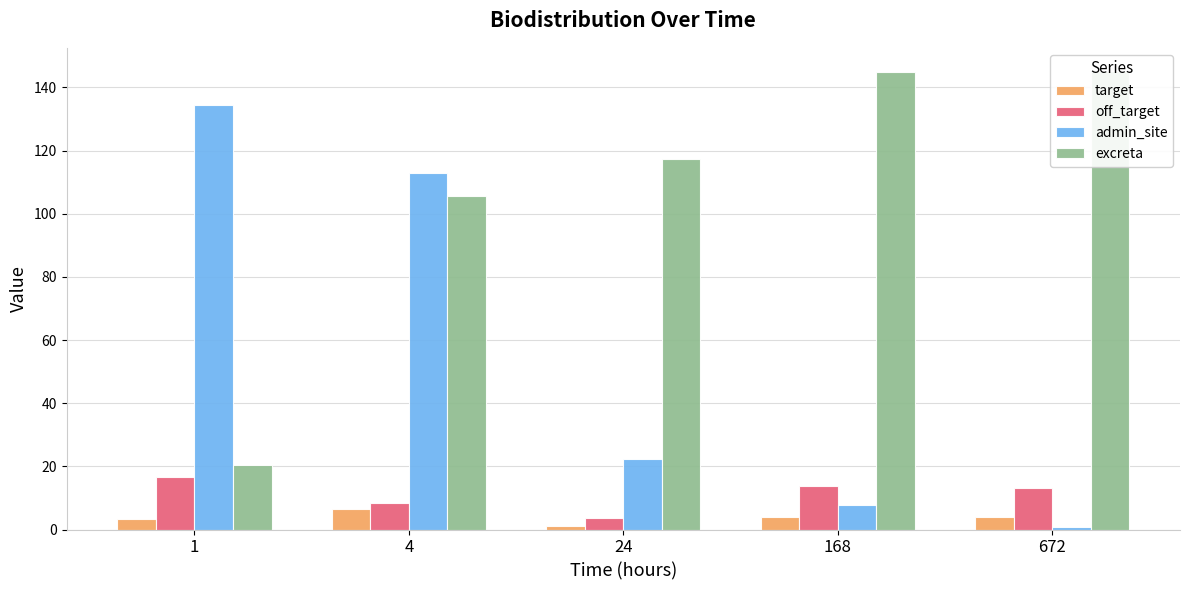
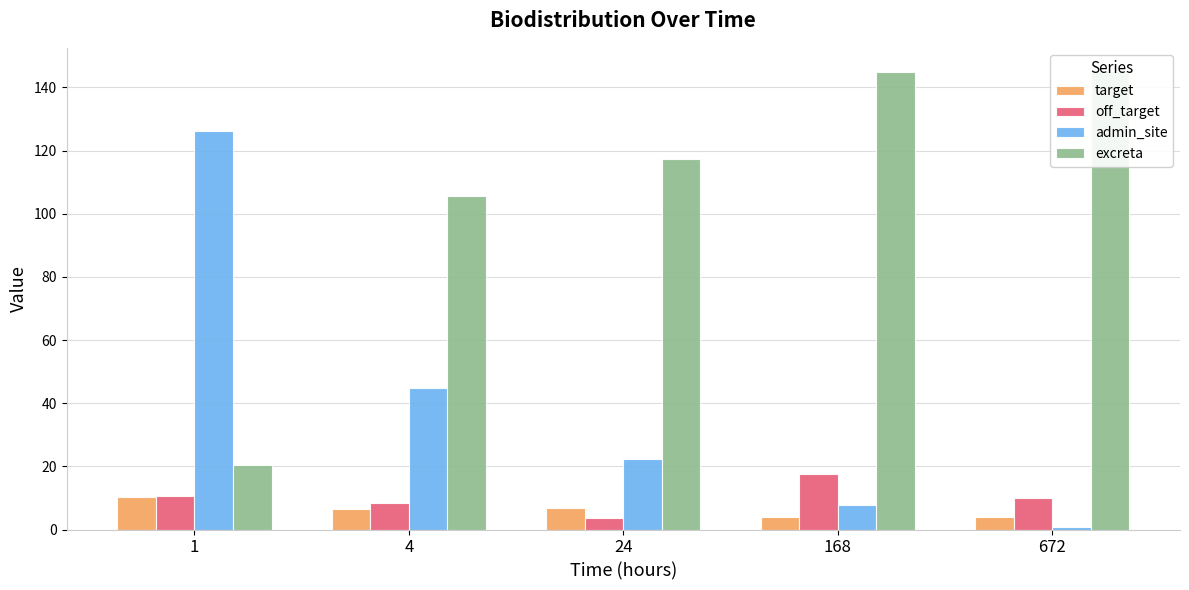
  {
    "target": {
-     "1": 3,
+     "1": 10,
      "4": 6,
-     "24": 1,
+     "24": 7,
      "168": 4,
      "672": 4
    },
    "off_target": {
-     "1": 16,
+     "1": 10,
      "4": 8,
      "24": 4,
-     "168": 14,
-     "672": 13
+     "168": 18,
+     "672": 10
    },
    "admin_site": {
-     "1": 134,
-     "4": 113,
+     "1": 126,
+     "4": 45,
      "24": 22,
      "168": 8,
      "672": 1
    },
    "excreta": {
      "1": 20,
      "4": 106,
      "24": 117,
      "168": 145
    }
  }
